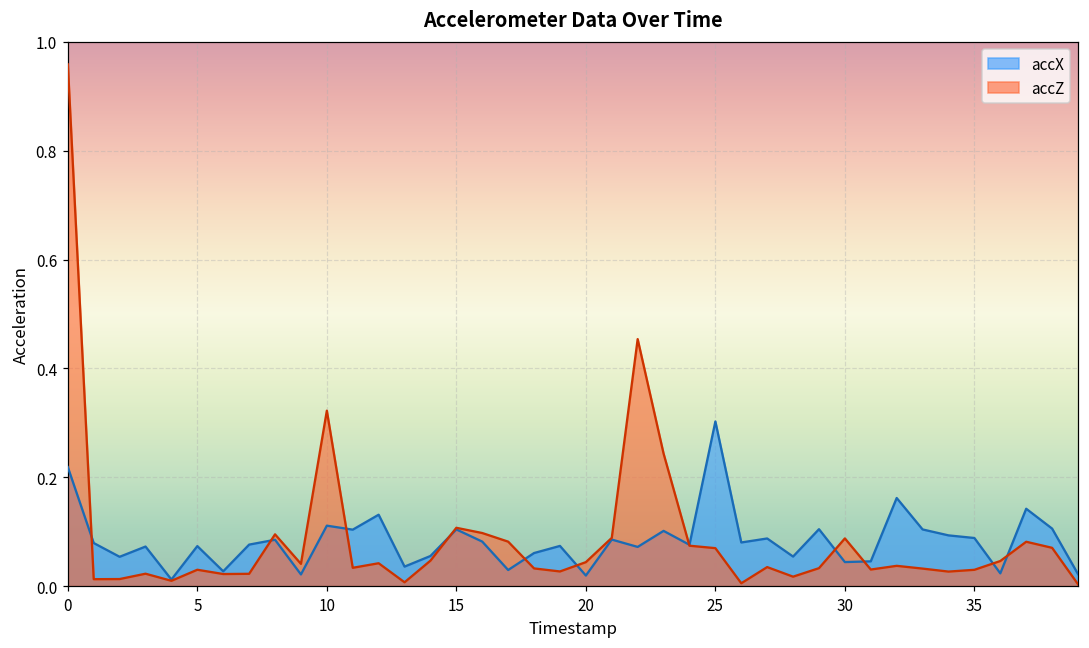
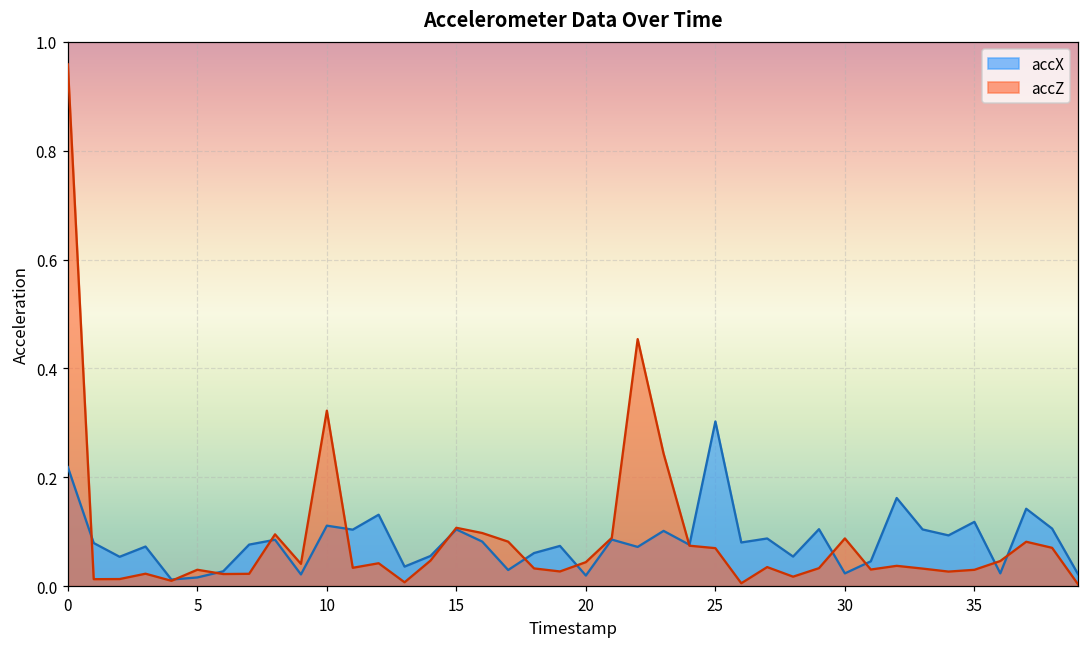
  {
    "accX": {
      "0": 0.22,
-     "5": 0.07,
+     "5": 0.02,
      "10": 0.11,
      "20": 0.02,
      "25": 0.30,
-     "30": 0.04,
-     "35": 0.09
+     "30": 0.02,
+     "35": 0.12
    },
    "accZ": {
      "0": 0.96,
      "5": 0.03,
      "10": 0.32,
      "20": 0.04,
      "25": 0.07,
      "30": 0.09,
      "35": 0.03
    }
  }
